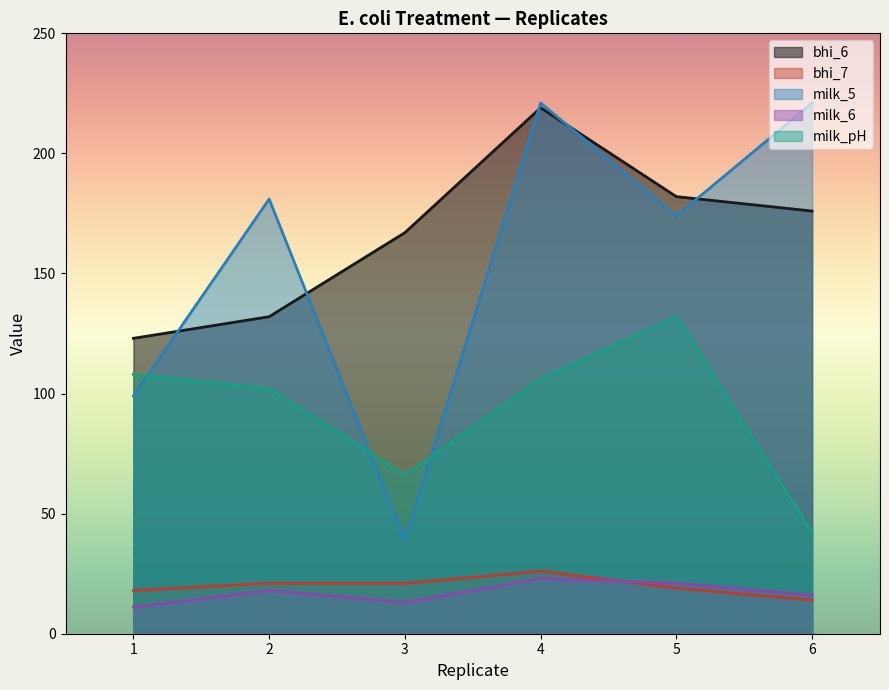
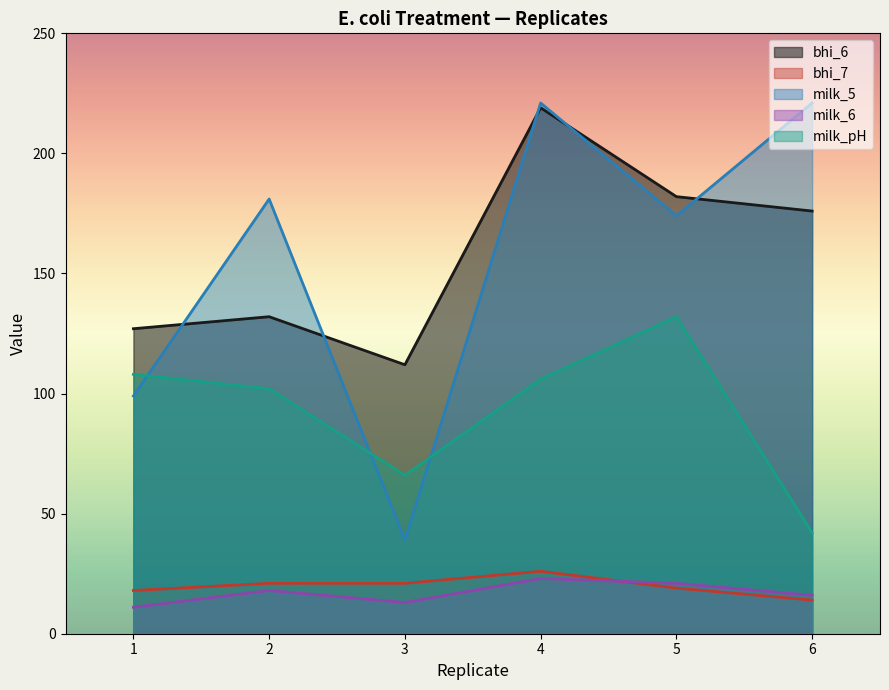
  {
    "bhi_6": {
-     "1": 123,
+     "1": 127,
      "2": 132,
-     "3": 167,
+     "3": 112,
      "4": 219,
      "5": 182,
      "6": 176
    },
    "bhi_7": {
      "1": 18,
      "2": 21,
      "3": 21,
      "4": 26,
      "5": 19,
      "6": 14
    },
    "milk_6": {
      "1": 11,
      "2": 18,
      "3": 13,
      "4": 23,
      "5": 21,
      "6": 16
    }
  }
